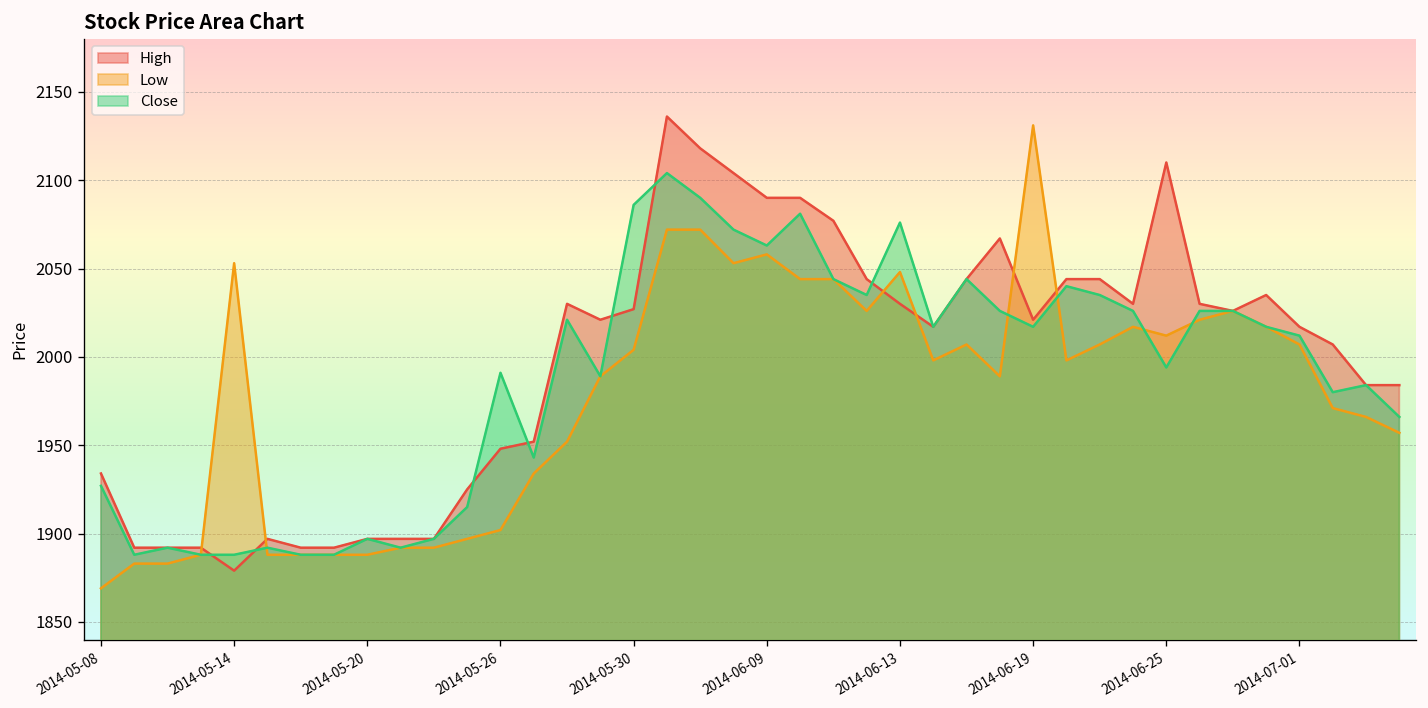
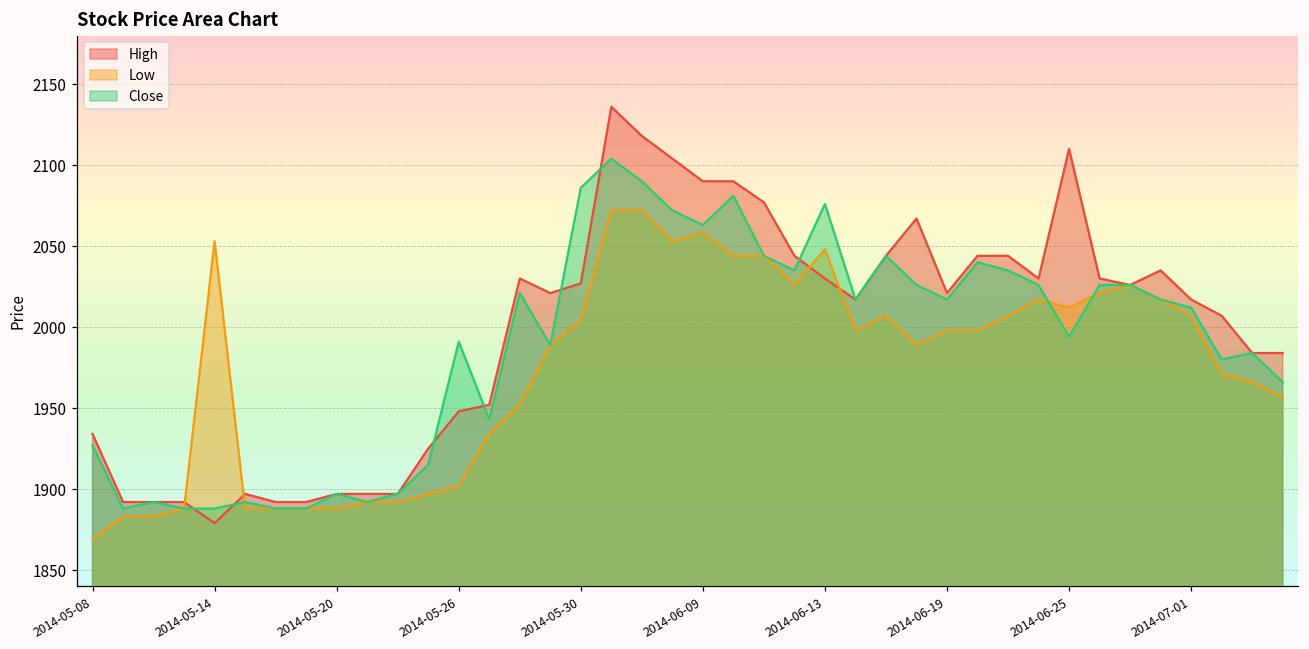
  {
    "High": {
      "2014-05-08": 1934,
      "2014-05-14": 1879,
      "2014-05-26": 1948,
      "2014-05-30": 2027,
      "2014-06-09": 2090,
      "2014-06-13": 2030,
      "2014-06-19": 2021,
      "2014-06-25": 2110,
      "2014-07-01": 2017
    },
    "Low": {
      "2014-05-08": 1869,
      "2014-05-14": 2053,
      "2014-05-20": 1888,
      "2014-05-26": 1902,
      "2014-05-30": 2004,
      "2014-06-09": 2058,
      "2014-06-13": 2048,
-     "2014-06-19": 2131,
+     "2014-06-19": 1998,
      "2014-06-25": 2012,
      "2014-07-01": 2007
    },
    "Close": {
      "2014-05-08": 1927,
      "2014-05-14": 1888,
      "2014-05-26": 1991,
      "2014-05-30": 2086,
      "2014-06-09": 2063,
      "2014-06-13": 2076,
      "2014-06-19": 2017,
      "2014-06-25": 1994,
      "2014-07-01": 2012
    }
  }
